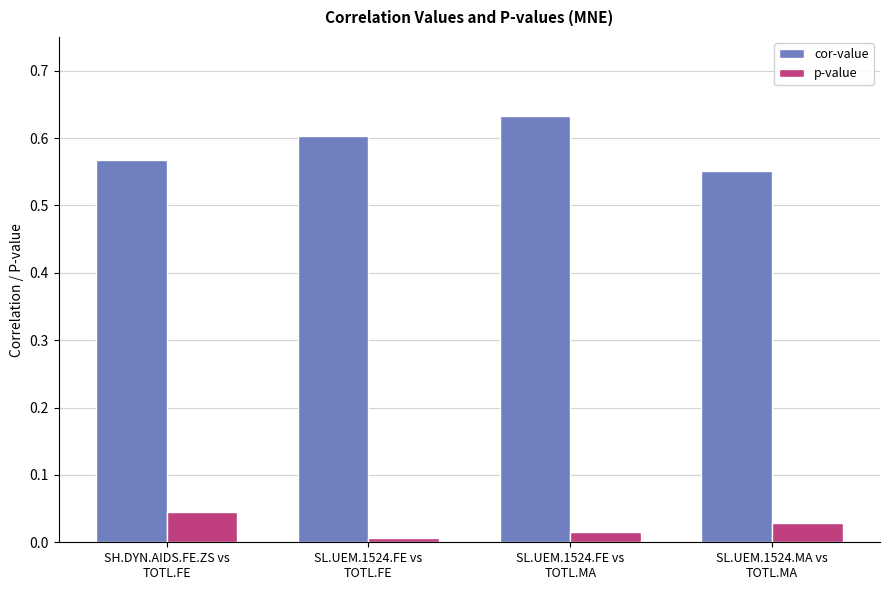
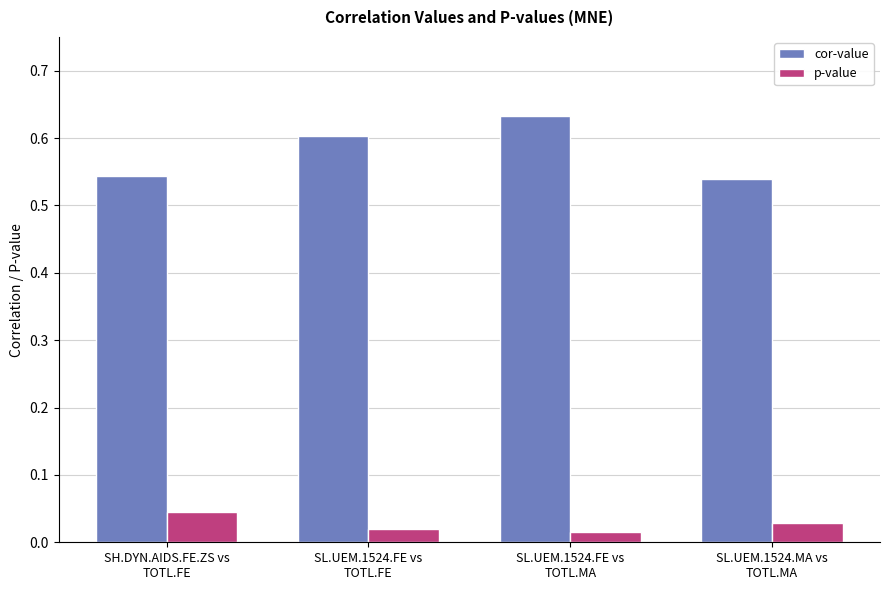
  {
    "cor-value": {
-     "SH.DYN.AIDS.FE.ZS vs TOTL.FE": 0.57,
+     "SH.DYN.AIDS.FE.ZS vs TOTL.FE": 0.54,
      "SL.UEM.1524.FE vs TOTL.FE": 0.60,
      "SL.UEM.1524.FE vs TOTL.MA": 0.63,
-     "SL.UEM.1524.MA vs TOTL.MA": 0.55
+     "SL.UEM.1524.MA vs TOTL.MA": 0.54
    },
    "p-value": {
      "SH.DYN.AIDS.FE.ZS vs TOTL.FE": 0.04,
-     "SL.UEM.1524.FE vs TOTL.FE": 0.01,
+     "SL.UEM.1524.FE vs TOTL.FE": 0.02,
      "SL.UEM.1524.FE vs TOTL.MA": 0.02,
      "SL.UEM.1524.MA vs TOTL.MA": 0.03
    }
  }
